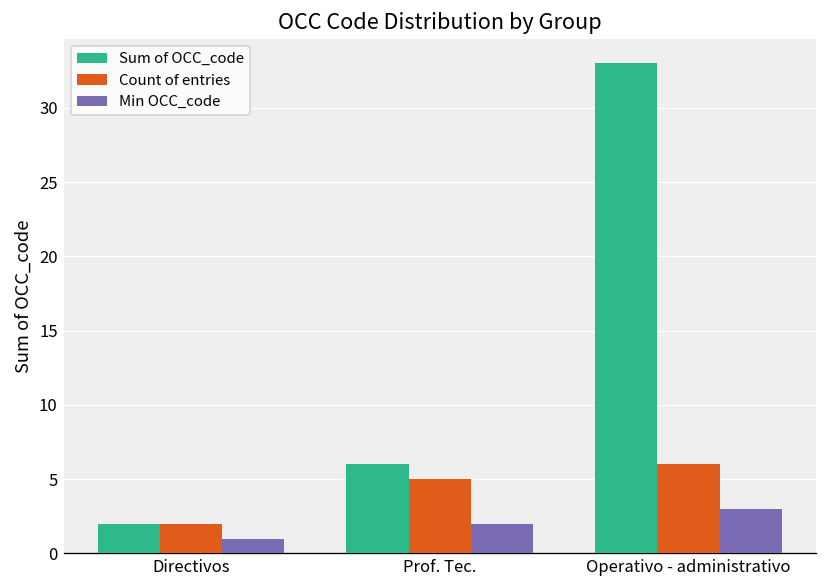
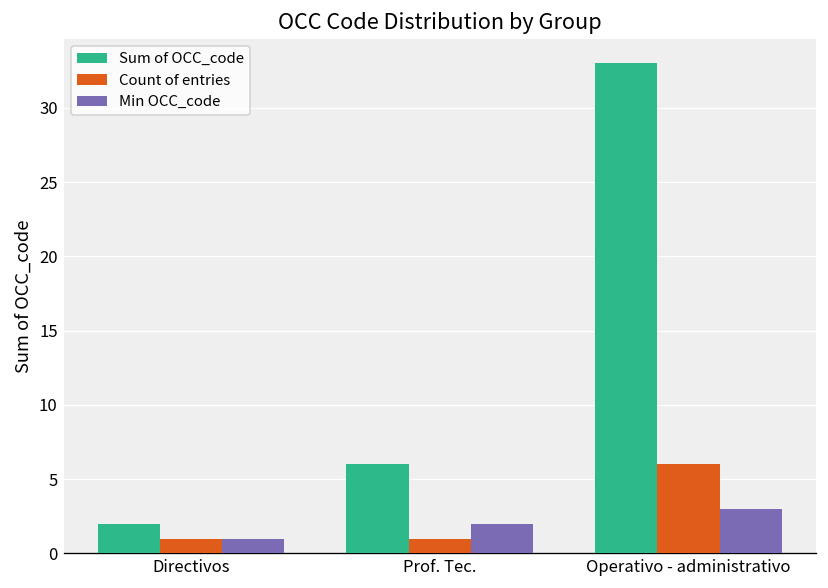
  {
    "Sum of OCC_code": {
      "Directivos": 2,
      "Prof. Tec.": 6,
      "Operativo - administrativo": 33
    },
    "Count of entries": {
-     "Directivos": 2,
-     "Prof. Tec.": 5,
+     "Directivos": 1,
+     "Prof. Tec.": 1,
      "Operativo - administrativo": 6
    },
    "Min OCC_code": {
      "Directivos": 1,
      "Prof. Tec.": 2,
      "Operativo - administrativo": 3
    }
  }
